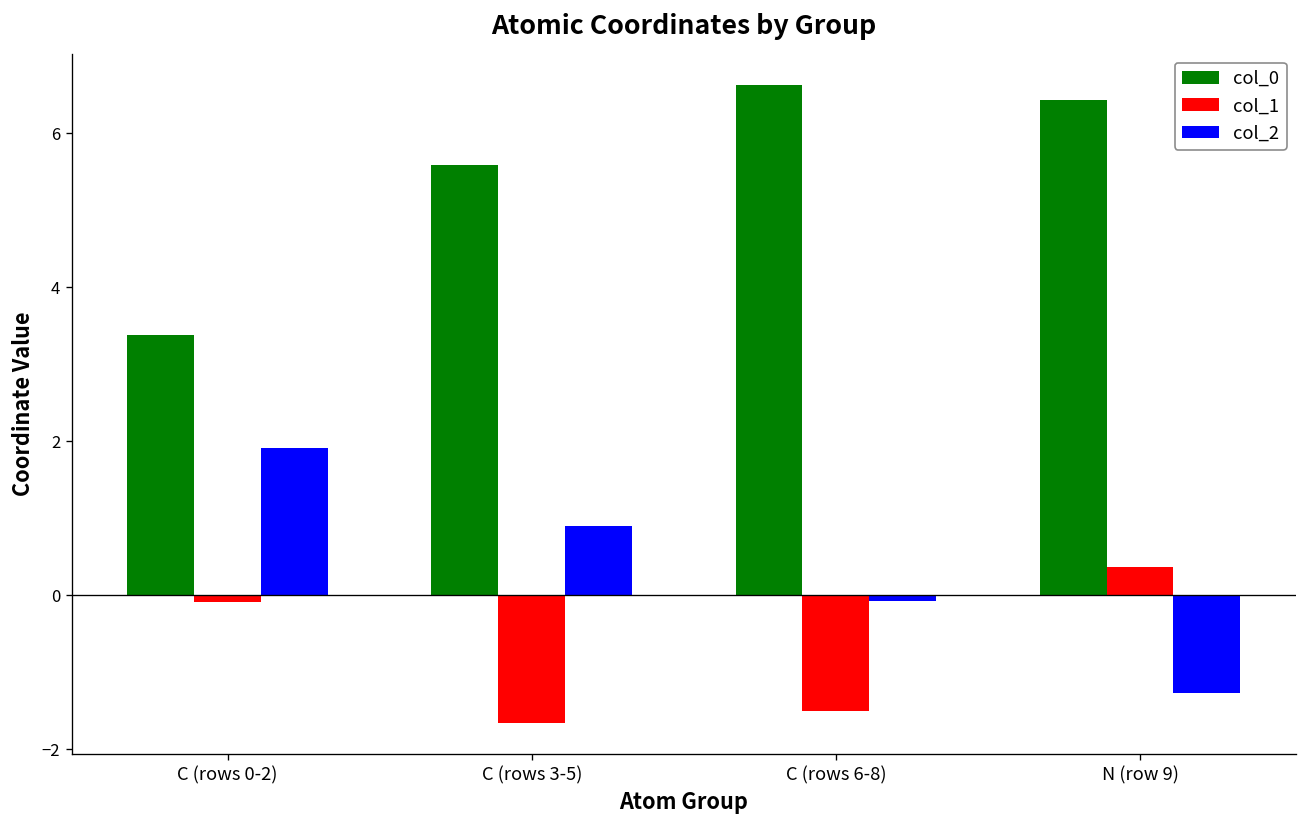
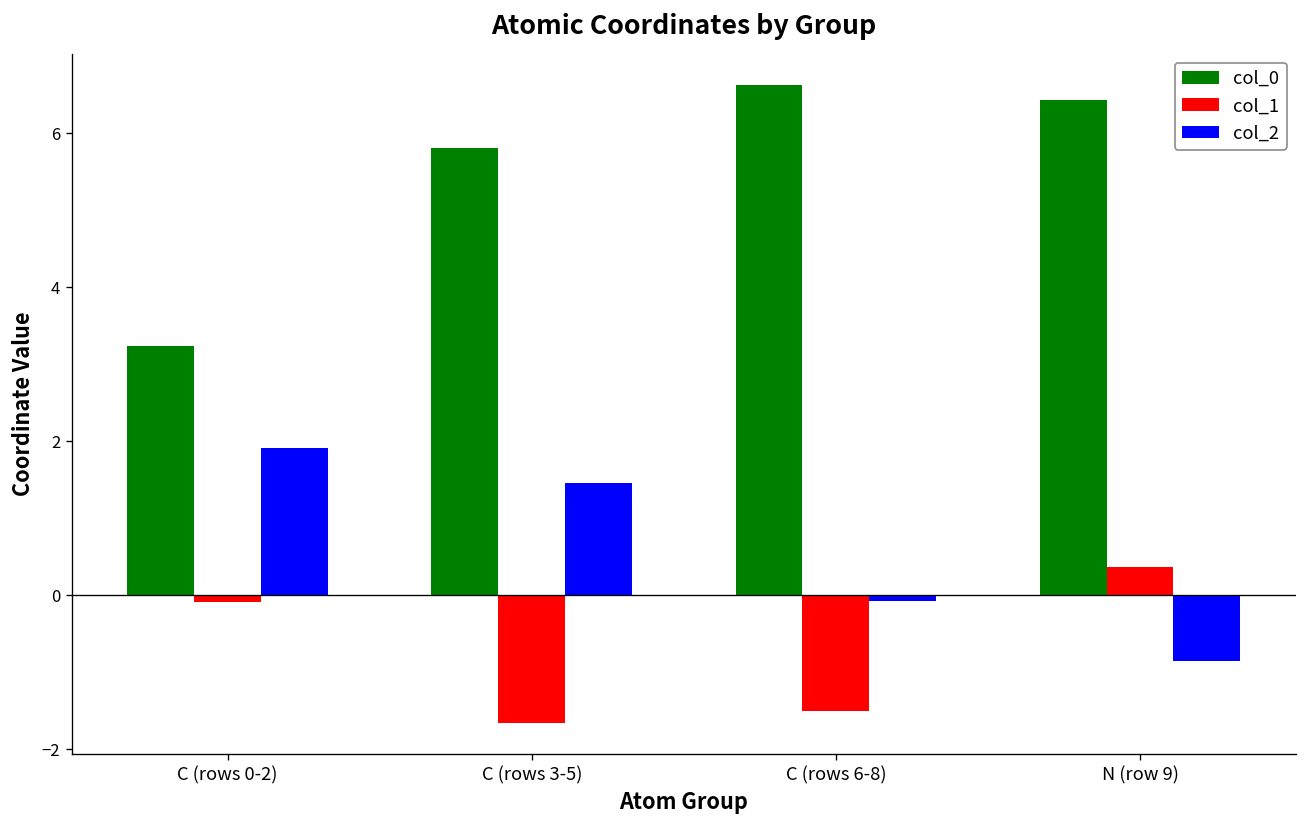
  {
    "col_0": {
-     "C (rows 0-2)": 3.4,
-     "C (rows 3-5)": 5.6,
+     "C (rows 0-2)": 3.2,
+     "C (rows 3-5)": 5.8,
      "C (rows 6-8)": 6.6,
      "N (row 9)": 6.4
    },
    "col_1": {
      "C (rows 0-2)": -0.1,
      "C (rows 3-5)": -1.7,
      "C (rows 6-8)": -1.5,
      "N (row 9)": 0.4
    },
    "col_2": {
      "C (rows 0-2)": 1.9,
-     "C (rows 3-5)": 0.9,
+     "C (rows 3-5)": 1.5,
      "C (rows 6-8)": -0.1,
-     "N (row 9)": -1.3
+     "N (row 9)": -0.9
    }
  }
